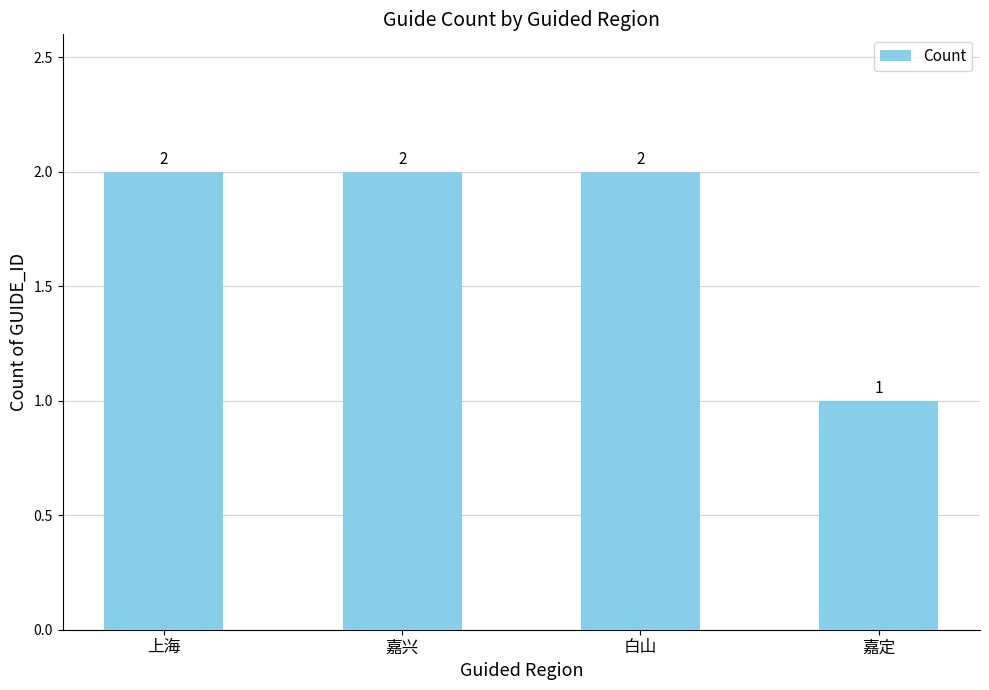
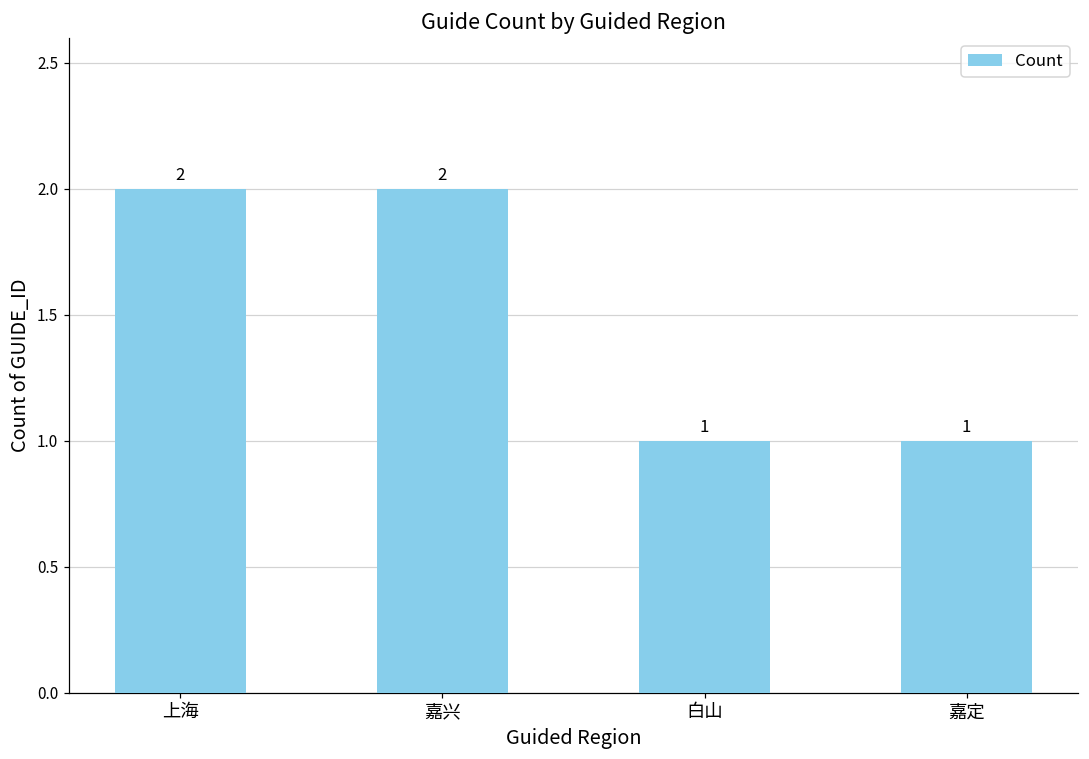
  {
    "上海": 2,
    "嘉兴": 2,
-   "白山": 2,
+   "白山": 1,
    "嘉定": 1
  }
